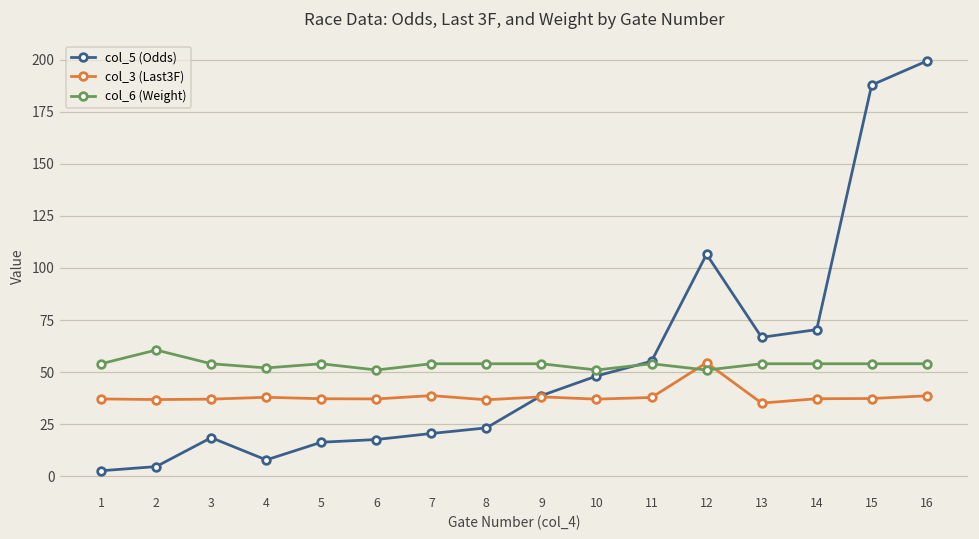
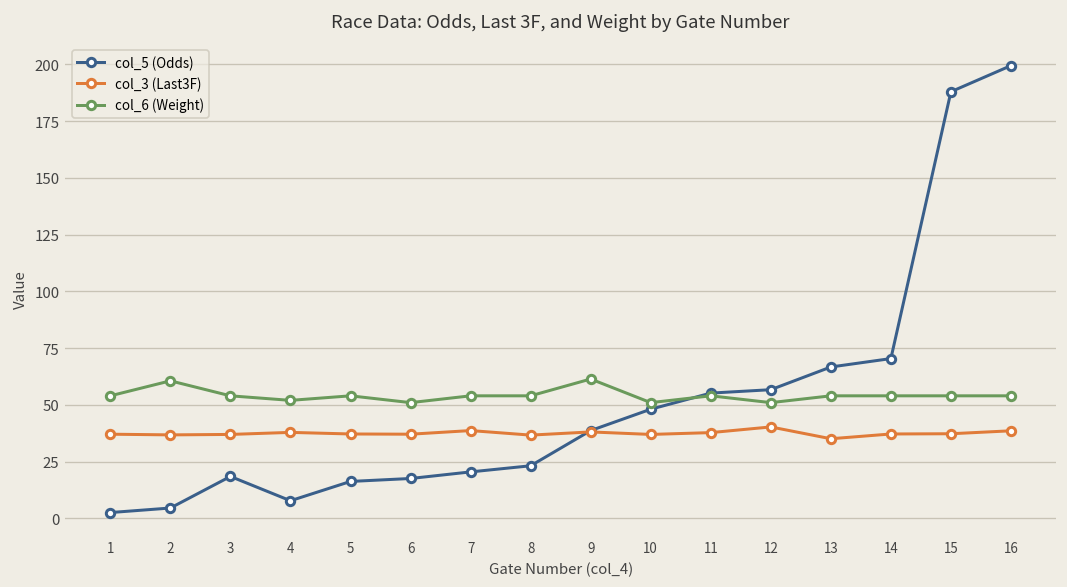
  {
    "col_5 (Odds)": {
      "1": 3,
      "2": 5,
      "3": 19,
      "4": 8,
      "5": 16,
      "6": 18,
      "7": 21,
      "8": 23,
      "10": 48,
-     "12": 107,
+     "12": 57,
      "13": 67,
      "14": 70,
      "15": 188,
      "16": 199
    },
    "col_3 (Last3F)": {
      "1": 37,
      "2": 37,
      "3": 37,
      "4": 38,
      "5": 37,
      "6": 37,
      "7": 39,
      "8": 37,
      "10": 37,
      "11": 38,
-     "12": 55,
+     "12": 40,
      "13": 35,
      "14": 37,
      "15": 37,
      "16": 39
    },
    "col_6 (Weight)": {
      "1": 54,
      "2": 61,
      "3": 54,
      "4": 52,
      "5": 54,
      "6": 51,
      "7": 54,
      "8": 54,
-     "9": 54,
+     "9": 61,
      "10": 51,
      "12": 51,
      "13": 54,
      "14": 54,
      "15": 54,
      "16": 54
    }
  }
